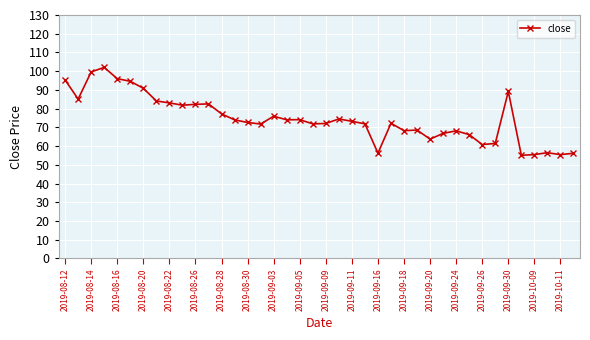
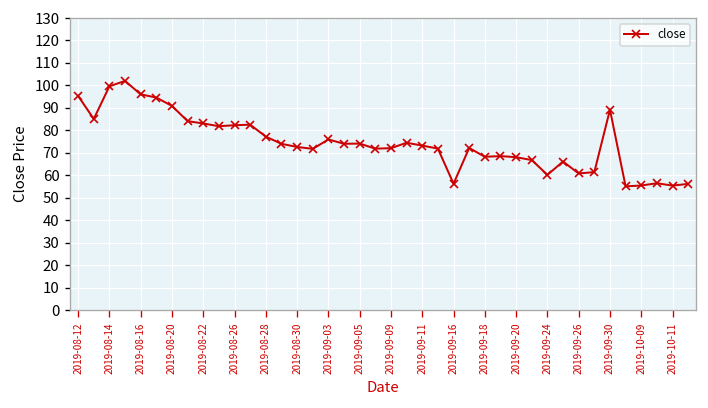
  {
    "2019-08-12": 95,
    "2019-08-14": 100,
    "2019-08-16": 96,
    "2019-08-20": 91,
    "2019-08-22": 83,
    "2019-08-26": 82,
    "2019-08-28": 77,
    "2019-08-30": 73,
    "2019-09-03": 76,
    "2019-09-05": 74,
    "2019-09-09": 72,
    "2019-09-11": 73,
    "2019-09-16": 56,
    "2019-09-18": 68,
-   "2019-09-20": 64,
-   "2019-09-24": 68,
+   "2019-09-20": 68,
+   "2019-09-24": 60,
    "2019-09-26": 61,
    "2019-09-30": 89,
    "2019-10-09": 55,
    "2019-10-11": 55
  }
